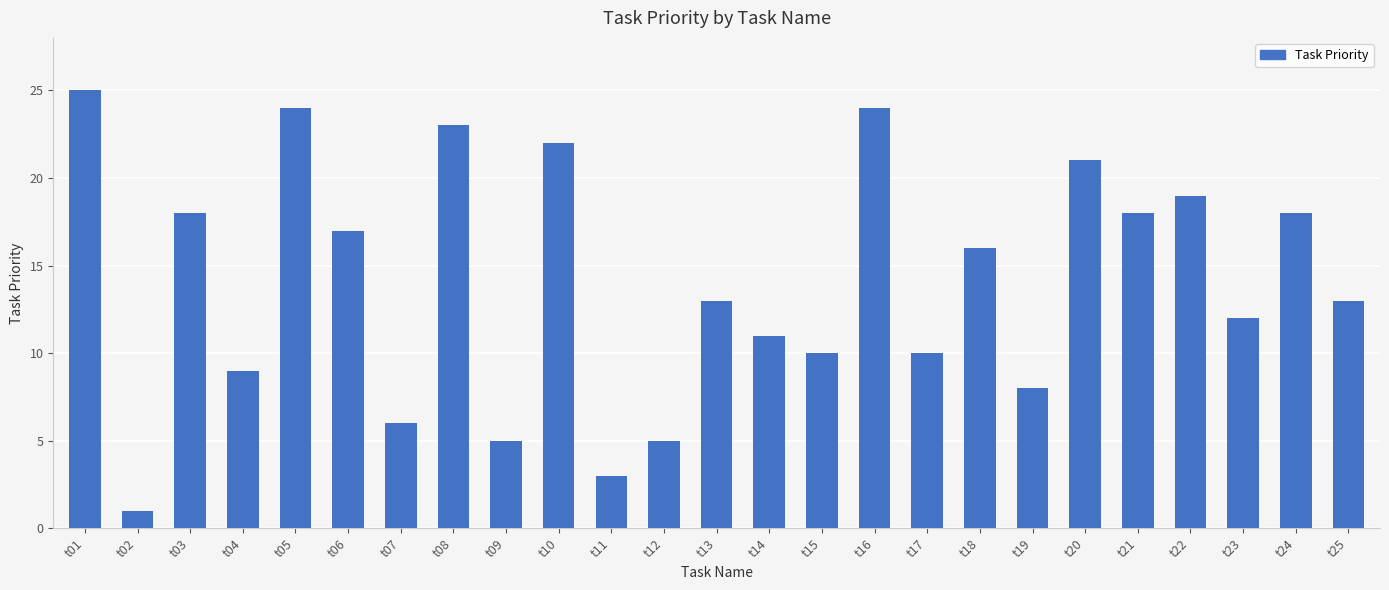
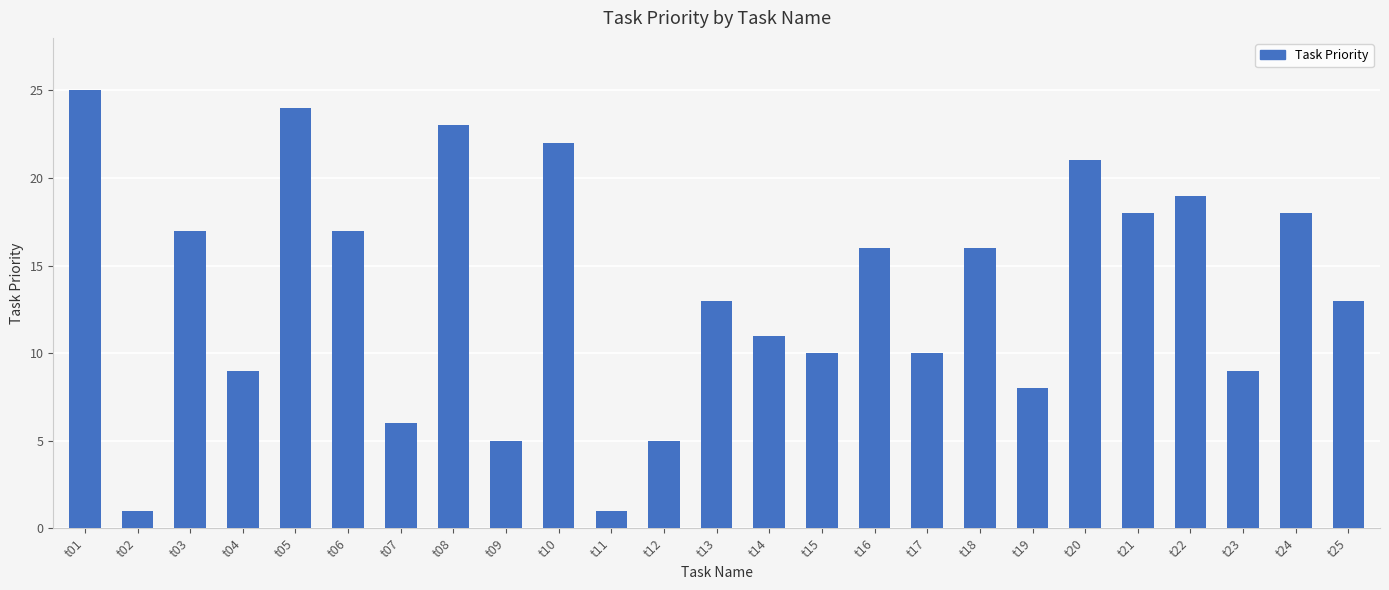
  {
    "t01": 25,
    "t02": 1,
-   "t03": 18,
+   "t03": 17,
    "t04": 9,
    "t05": 24,
    "t06": 17,
    "t07": 6,
    "t08": 23,
    "t09": 5,
    "t10": 22,
-   "t11": 3,
+   "t11": 1,
    "t12": 5,
    "t13": 13,
    "t14": 11,
    "t15": 10,
-   "t16": 24,
+   "t16": 16,
    "t17": 10,
    "t18": 16,
    "t19": 8,
    "t20": 21,
    "t21": 18,
    "t22": 19,
-   "t23": 12,
+   "t23": 9,
    "t24": 18,
    "t25": 13
  }
